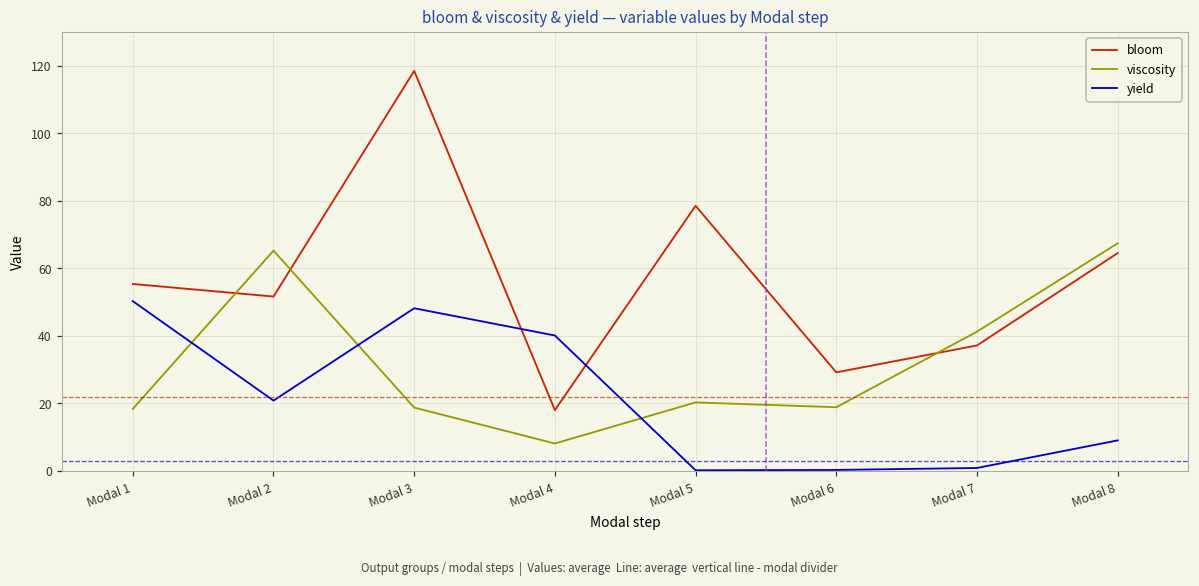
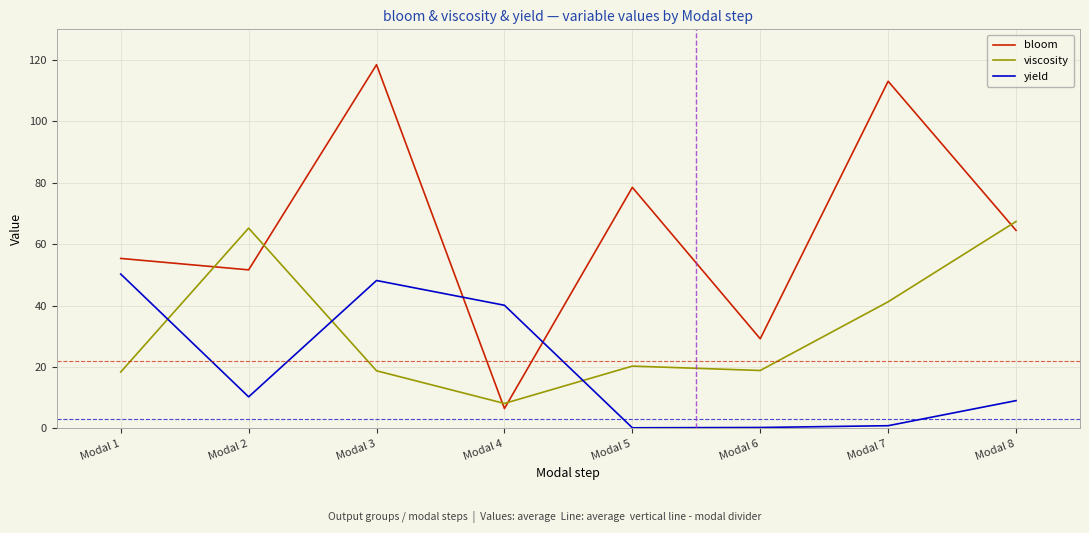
  {
    "bloom": {
      "Modal 1": 55,
      "Modal 2": 52,
      "Modal 3": 118,
-     "Modal 4": 18,
+     "Modal 4": 6,
      "Modal 5": 79,
      "Modal 6": 29,
-     "Modal 7": 37,
+     "Modal 7": 113,
      "Modal 8": 65
    },
    "viscosity": {
      "Modal 1": 18,
      "Modal 2": 65,
      "Modal 3": 19,
      "Modal 4": 8,
      "Modal 5": 20,
      "Modal 6": 19,
      "Modal 7": 41,
      "Modal 8": 67
    },
    "yield": {
      "Modal 1": 50,
-     "Modal 2": 21,
+     "Modal 2": 10,
      "Modal 3": 48,
      "Modal 4": 40,
      "Modal 5": 0,
      "Modal 6": 0,
      "Modal 7": 1,
      "Modal 8": 9
    }
  }
